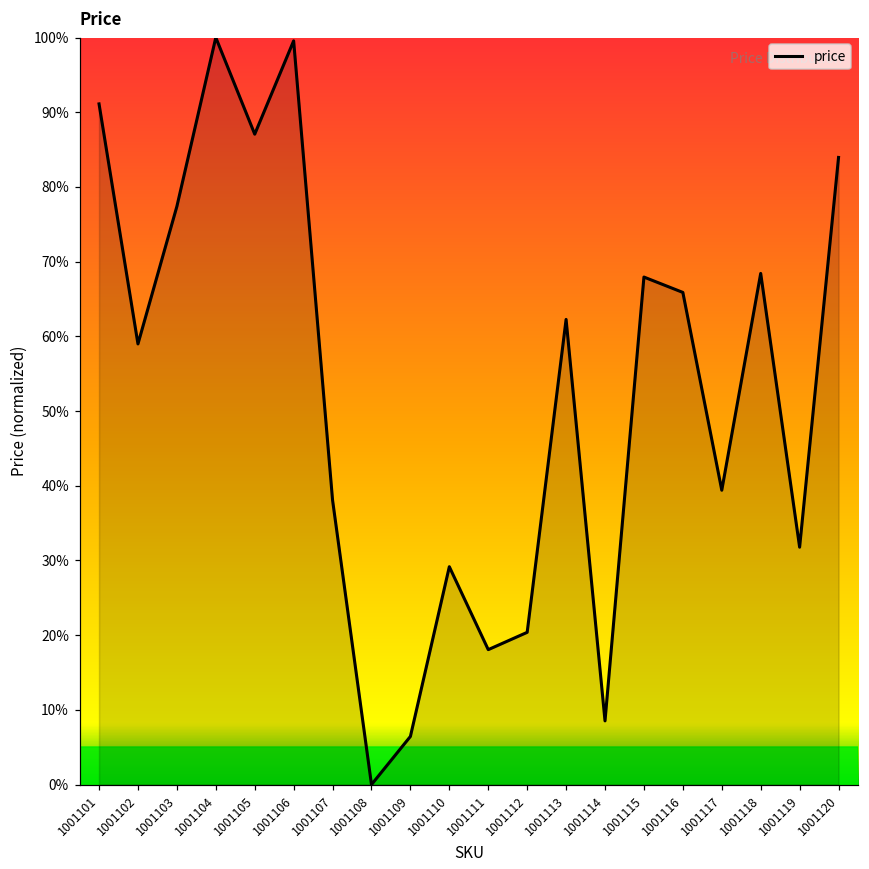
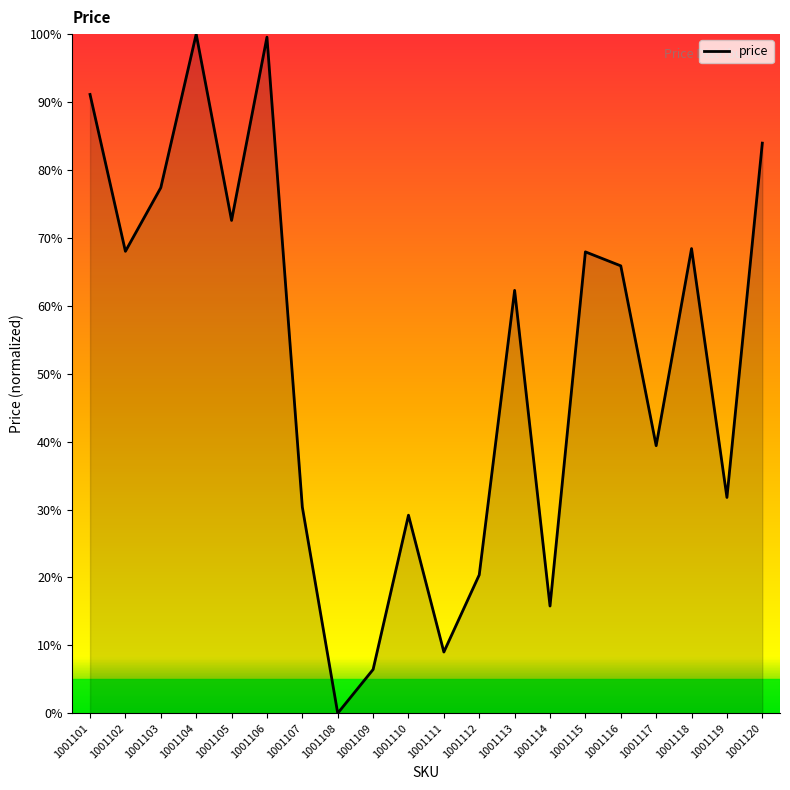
  {
    "1001101": "91%",
-   "1001102": "59%",
+   "1001102": "68%",
    "1001103": "77%",
    "1001104": "100%",
-   "1001105": "87%",
+   "1001105": "73%",
    "1001106": "100%",
-   "1001107": "38%",
+   "1001107": "30%",
    "1001109": "6%",
    "1001110": "29%",
-   "1001111": "18%",
+   "1001111": "9%",
    "1001112": "20%",
    "1001113": "62%",
-   "1001114": "9%",
+   "1001114": "16%",
    "1001115": "68%",
    "1001116": "66%",
    "1001117": "39%",
    "1001118": "68%",
    "1001119": "32%",
    "1001120": "84%"
  }
